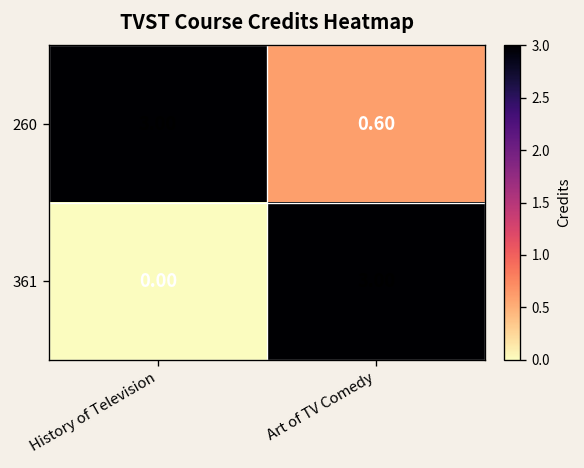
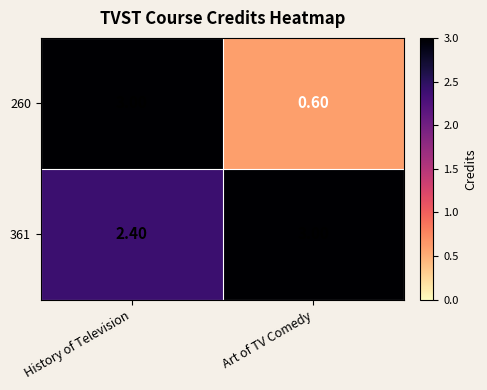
  {
    "260": {
      "Art of TV Comedy": 0.60
    },
    "361": {
-     "History of Television": 0.00
+     "History of Television": 2.40
    }
  }
